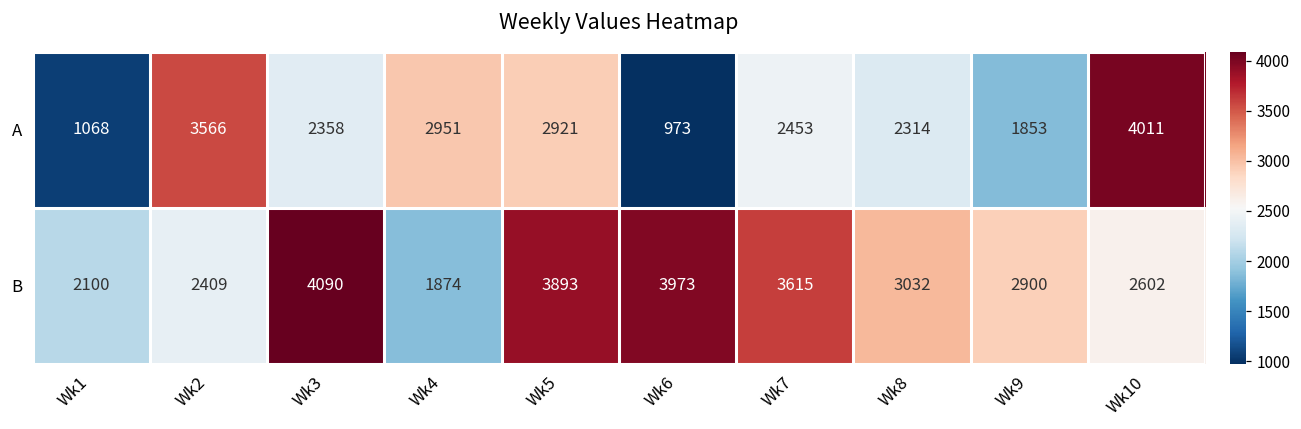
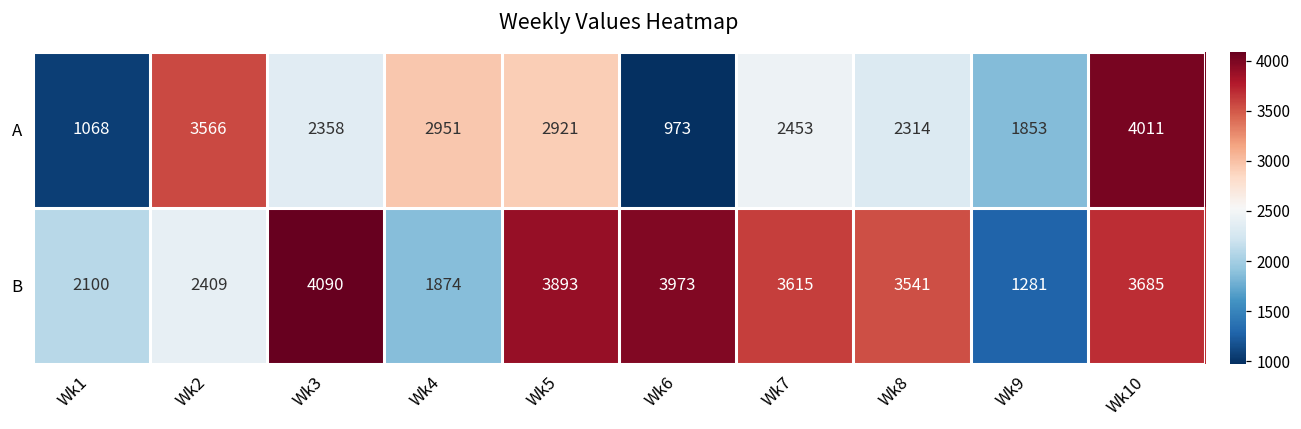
  {
    "A": {
      "Wk1": 1068,
      "Wk2": 3566,
      "Wk3": 2358,
      "Wk4": 2951,
      "Wk5": 2921,
      "Wk6": 973,
      "Wk7": 2453,
      "Wk8": 2314,
      "Wk9": 1853,
      "Wk10": 4011
    },
    "B": {
      "Wk1": 2100,
      "Wk2": 2409,
      "Wk3": 4090,
      "Wk4": 1874,
      "Wk5": 3893,
      "Wk6": 3973,
      "Wk7": 3615,
-     "Wk8": 3032,
-     "Wk9": 2900,
-     "Wk10": 2602
+     "Wk8": 3541,
+     "Wk9": 1281,
+     "Wk10": 3685
    }
  }
